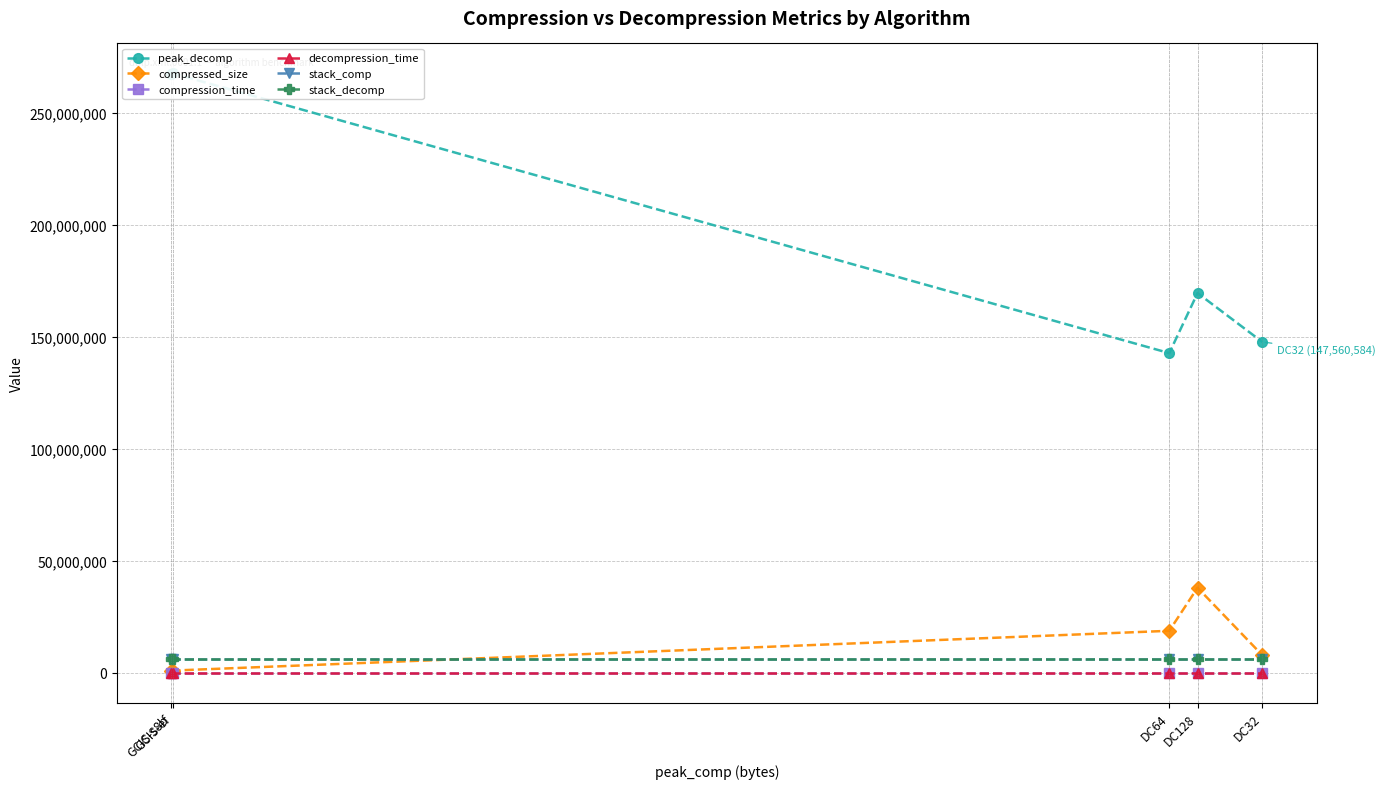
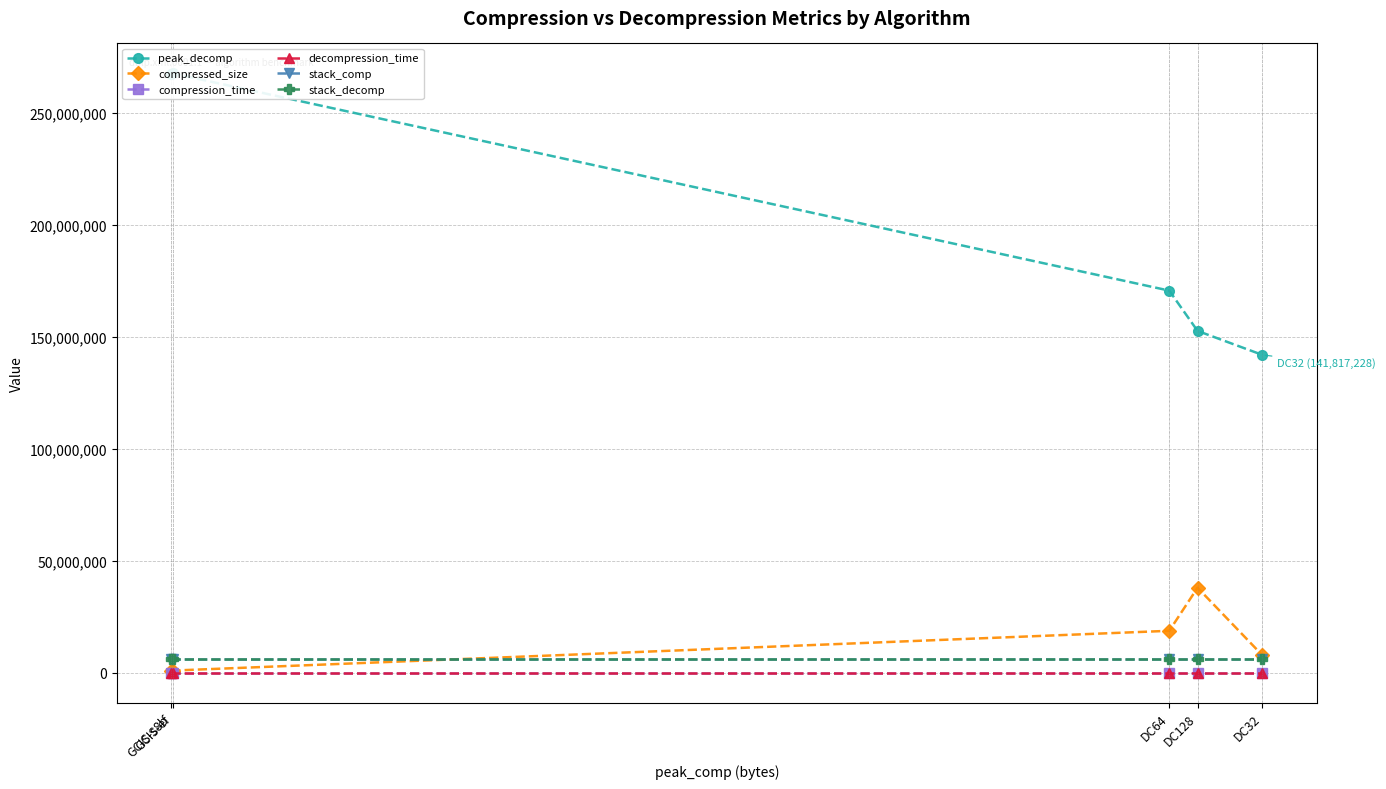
  {
    "peak_decomp": {
-     "DC64": "143,000,000",
-     "DC128": "169,000,000",
-     "DC32": "(147,560,584)"
+     "DC64": "171,000,000",
+     "DC128": "153,000,000",
+     "DC32": "(141,817,228)"
    },
    "compressed_size": {
      "DC64": "19,000,000",
      "DC128": "38,000,000",
      "DC32": "8,000,000"
    },
    "decompression_time": {
      "DC64": "0",
      "DC128": "0",
      "DC32": "0"
    },
    "stack_decomp": {
      "GCIS-s8b": "6,000,000",
      "GCIS-ef": "6,000,000",
      "DC64": "6,000,000",
      "DC128": "6,000,000",
      "DC32": "6,000,000"
    }
  }
